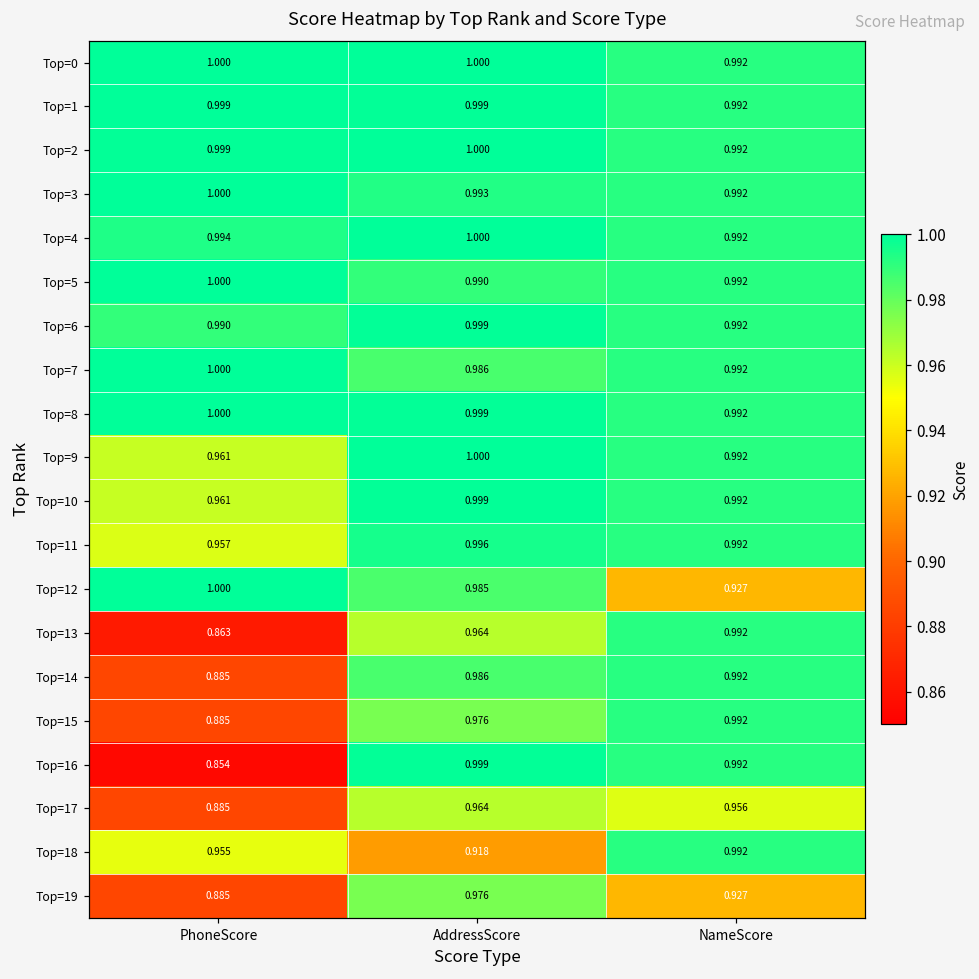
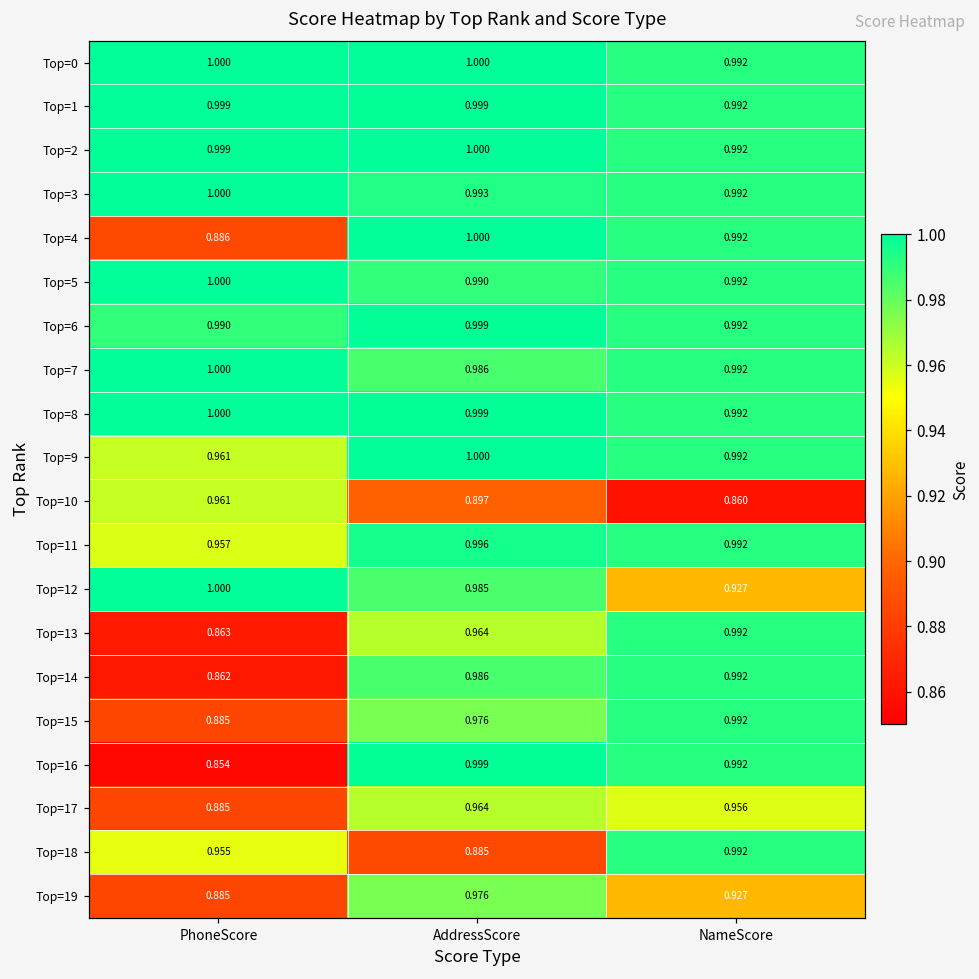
  {
    "Top=0": {
      "PhoneScore": 1.000,
      "AddressScore": 1.000,
      "NameScore": 0.992
    },
    "Top=1": {
      "PhoneScore": 0.999,
      "AddressScore": 0.999,
      "NameScore": 0.992
    },
    "Top=2": {
      "PhoneScore": 0.999,
      "AddressScore": 1.000,
      "NameScore": 0.992
    },
    "Top=3": {
      "PhoneScore": 1.000,
      "AddressScore": 0.993,
      "NameScore": 0.992
    },
    "Top=4": {
-     "PhoneScore": 0.994,
+     "PhoneScore": 0.886,
      "AddressScore": 1.000,
      "NameScore": 0.992
    },
    "Top=5": {
      "PhoneScore": 1.000,
      "AddressScore": 0.990,
      "NameScore": 0.992
    },
    "Top=6": {
      "PhoneScore": 0.990,
      "AddressScore": 0.999,
      "NameScore": 0.992
    },
    "Top=7": {
      "PhoneScore": 1.000,
      "AddressScore": 0.986,
      "NameScore": 0.992
    },
    "Top=8": {
      "PhoneScore": 1.000,
      "AddressScore": 0.999,
      "NameScore": 0.992
    },
    "Top=9": {
      "PhoneScore": 0.961,
      "AddressScore": 1.000,
      "NameScore": 0.992
    },
    "Top=10": {
      "PhoneScore": 0.961,
-     "AddressScore": 0.999,
-     "NameScore": 0.992
+     "AddressScore": 0.897,
+     "NameScore": 0.860
    },
    "Top=11": {
      "PhoneScore": 0.957,
      "AddressScore": 0.996,
      "NameScore": 0.992
    },
    "Top=12": {
      "PhoneScore": 1.000,
      "AddressScore": 0.985,
      "NameScore": 0.927
    },
    "Top=13": {
      "PhoneScore": 0.863,
      "AddressScore": 0.964,
      "NameScore": 0.992
    },
    "Top=14": {
-     "PhoneScore": 0.885,
+     "PhoneScore": 0.862,
      "AddressScore": 0.986,
      "NameScore": 0.992
    },
    "Top=15": {
      "PhoneScore": 0.885,
      "AddressScore": 0.976,
      "NameScore": 0.992
    },
    "Top=16": {
      "PhoneScore": 0.854,
      "AddressScore": 0.999,
      "NameScore": 0.992
    },
    "Top=17": {
      "PhoneScore": 0.885,
      "AddressScore": 0.964,
      "NameScore": 0.956
    },
    "Top=18": {
      "PhoneScore": 0.955,
-     "AddressScore": 0.918,
+     "AddressScore": 0.885,
      "NameScore": 0.992
    },
    "Top=19": {
      "PhoneScore": 0.885,
      "AddressScore": 0.976,
      "NameScore": 0.927
    }
  }
